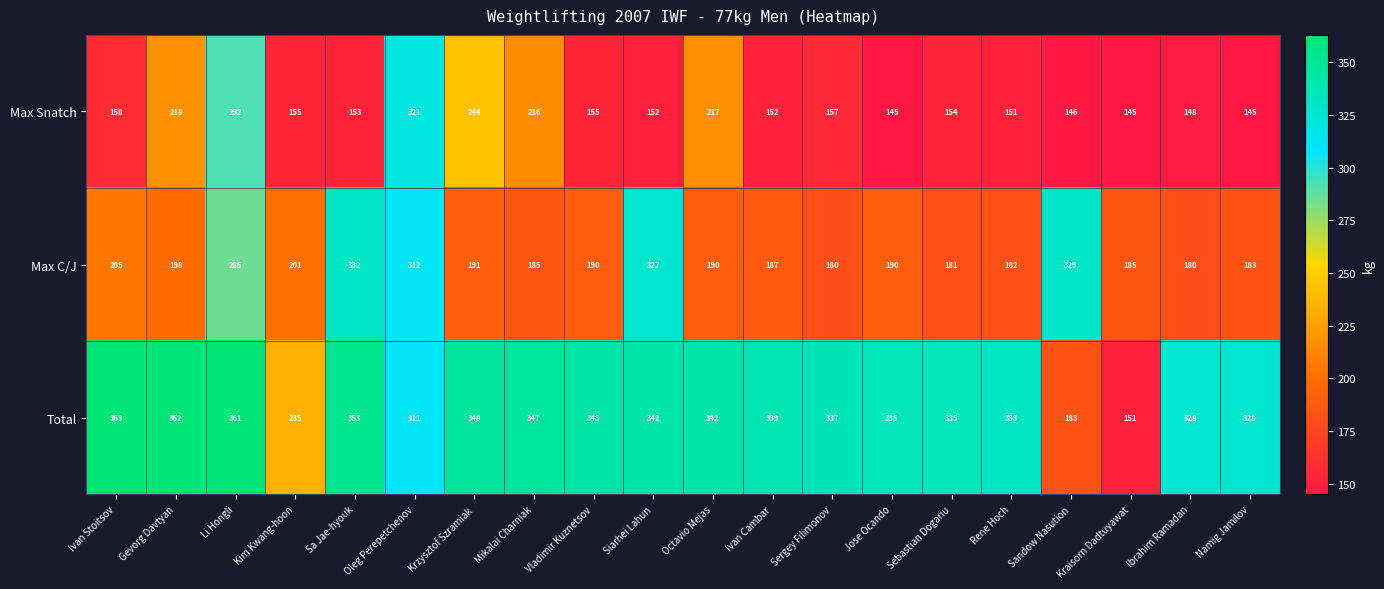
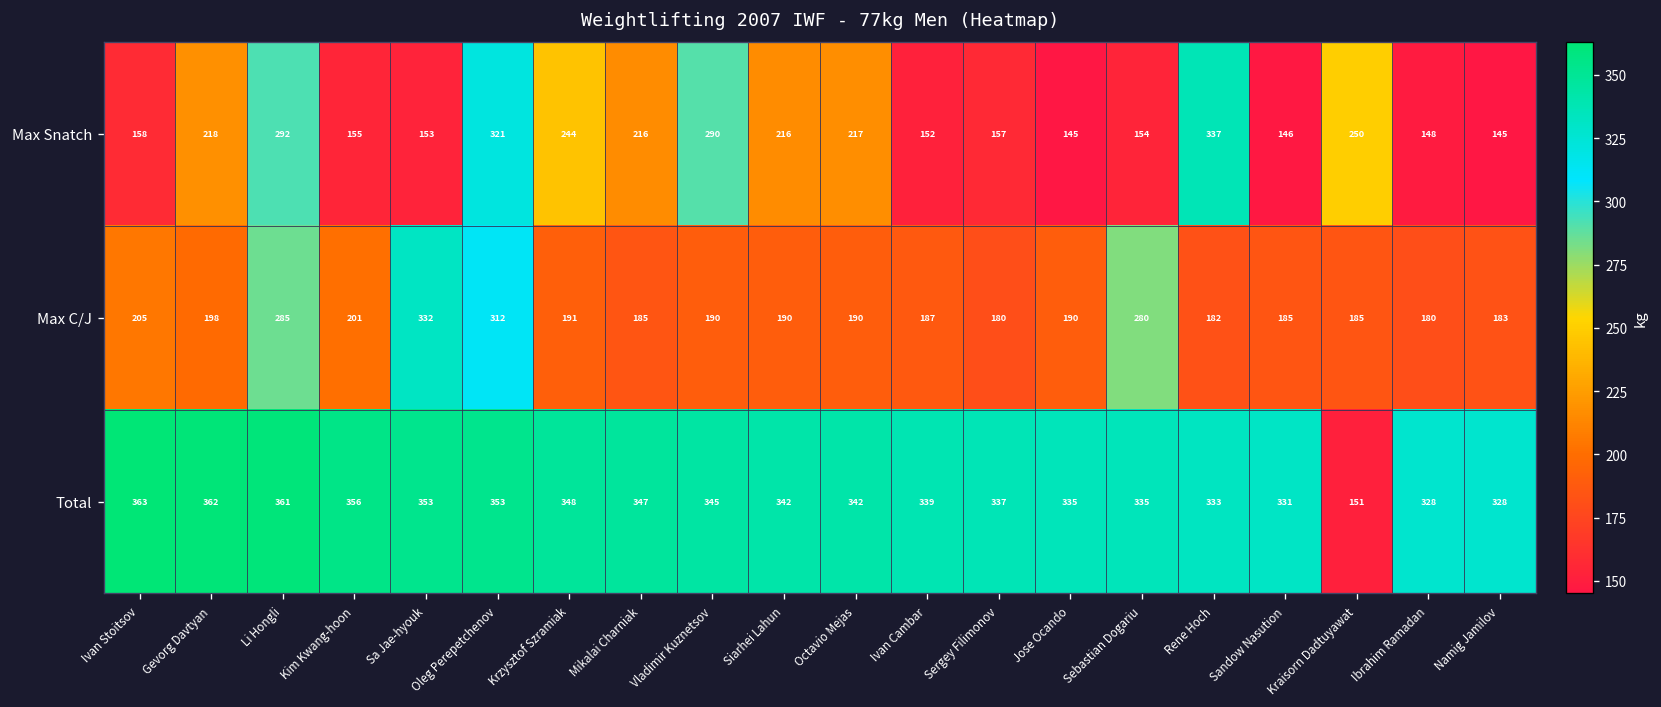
  {
    "Max Snatch": {
      "Ivan Stoitsov": 158,
      "Gevorg Davtyan": 218,
      "Li Hongli": 292,
      "Kim Kwang-hoon": 155,
      "Sa Jae-hyouk": 153,
      "Oleg Perepetchenov": 321,
      "Krzysztof Szramiak": 244,
      "Mikalai Charniak": 216,
-     "Vladimir Kuznetsov": 155,
-     "Siarhei Lahun": 152,
+     "Vladimir Kuznetsov": 290,
+     "Siarhei Lahun": 216,
      "Octavio Mejas": 217,
      "Ivan Cambar": 152,
      "Sergey Filimonov": 157,
      "Jose Ocando": 145,
      "Sebastian Dogariu": 154,
-     "Rene Hoch": 151,
+     "Rene Hoch": 337,
      "Sandow Nasution": 146,
-     "Kraisorn Dadtuyawat": 145,
+     "Kraisorn Dadtuyawat": 250,
      "Ibrahim Ramadan": 148,
      "Namig Jamilov": 145
    },
    "Max C/J": {
      "Ivan Stoitsov": 205,
      "Gevorg Davtyan": 198,
      "Li Hongli": 285,
      "Kim Kwang-hoon": 201,
      "Sa Jae-hyouk": 332,
      "Oleg Perepetchenov": 312,
      "Krzysztof Szramiak": 191,
      "Mikalai Charniak": 185,
      "Vladimir Kuznetsov": 190,
-     "Siarhei Lahun": 327,
+     "Siarhei Lahun": 190,
      "Octavio Mejas": 190,
      "Ivan Cambar": 187,
      "Sergey Filimonov": 180,
      "Jose Ocando": 190,
-     "Sebastian Dogariu": 181,
+     "Sebastian Dogariu": 280,
      "Rene Hoch": 182,
-     "Sandow Nasution": 329,
+     "Sandow Nasution": 185,
      "Kraisorn Dadtuyawat": 185,
      "Ibrahim Ramadan": 180,
      "Namig Jamilov": 183
    },
    "Total": {
      "Ivan Stoitsov": 363,
      "Gevorg Davtyan": 362,
      "Li Hongli": 361,
-     "Kim Kwang-hoon": 235,
+     "Kim Kwang-hoon": 356,
      "Sa Jae-hyouk": 353,
-     "Oleg Perepetchenov": 311,
+     "Oleg Perepetchenov": 353,
      "Krzysztof Szramiak": 348,
      "Mikalai Charniak": 347,
      "Vladimir Kuznetsov": 345,
      "Siarhei Lahun": 342,
      "Octavio Mejas": 342,
      "Ivan Cambar": 339,
      "Sergey Filimonov": 337,
      "Jose Ocando": 335,
      "Sebastian Dogariu": 335,
      "Rene Hoch": 333,
-     "Sandow Nasution": 183,
+     "Sandow Nasution": 331,
      "Kraisorn Dadtuyawat": 151,
      "Ibrahim Ramadan": 328,
      "Namig Jamilov": 328
    }
  }
